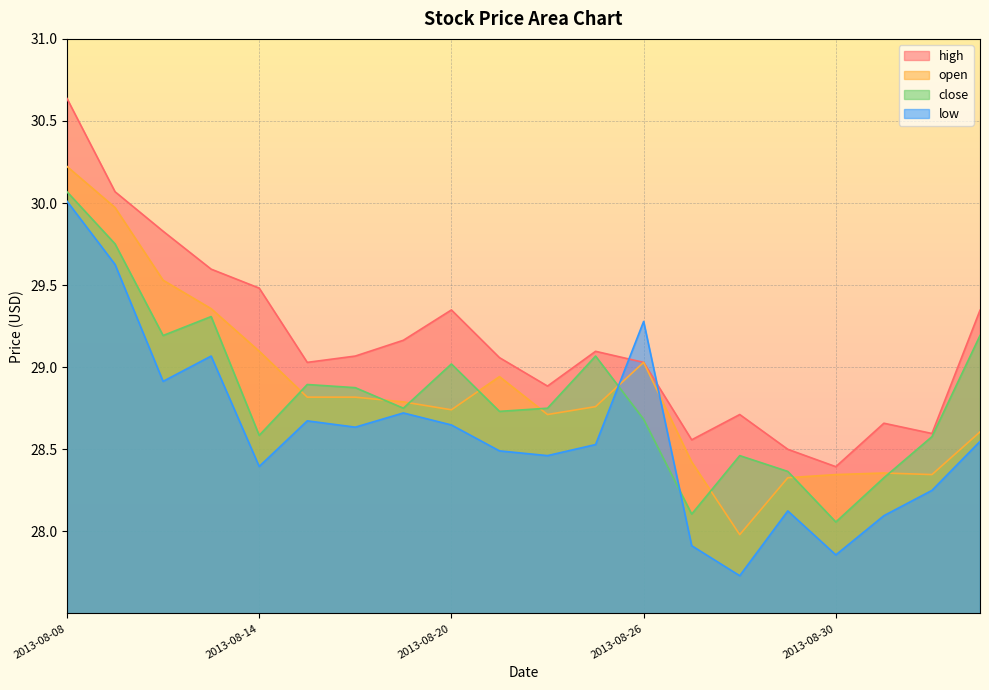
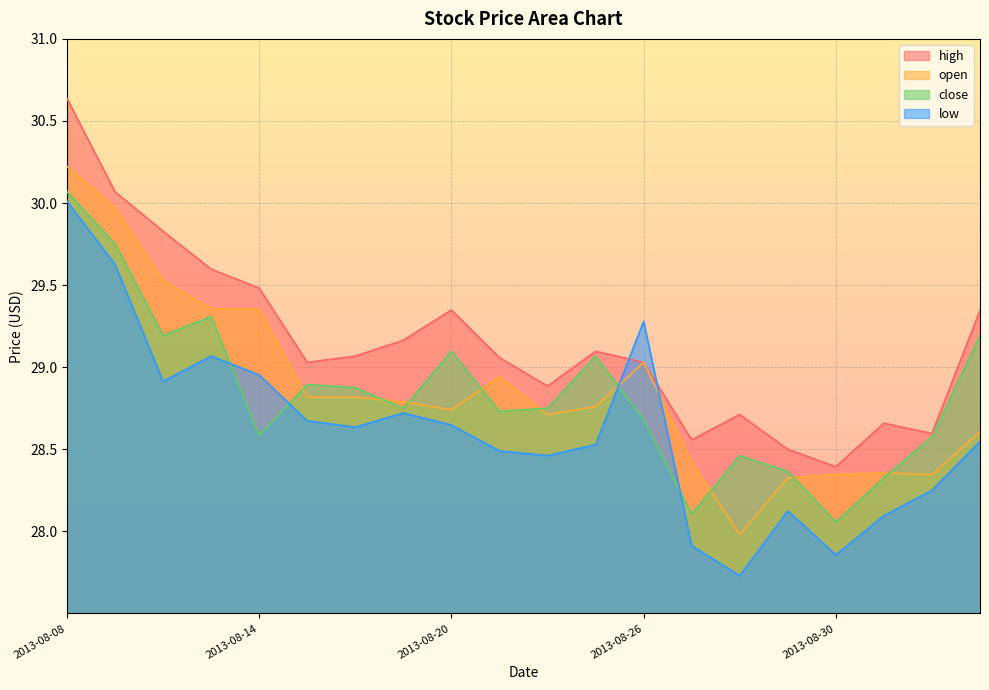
  {
    "high": {
      "2013-08-08": 30.64,
      "2013-08-14": 29.48,
      "2013-08-20": 29.35,
      "2013-08-30": 28.39
    },
    "open": {
      "2013-08-08": 30.22,
-     "2013-08-14": 29.10,
+     "2013-08-14": 29.36,
      "2013-08-20": 28.74,
      "2013-08-30": 28.35
    },
    "close": {
      "2013-08-08": 30.07,
      "2013-08-14": 28.59,
-     "2013-08-20": 29.02,
+     "2013-08-20": 29.10,
      "2013-08-26": 28.68,
      "2013-08-30": 28.06
    },
    "low": {
      "2013-08-08": 30.01,
-     "2013-08-14": 28.40,
+     "2013-08-14": 28.95,
      "2013-08-20": 28.65,
      "2013-08-26": 29.28,
      "2013-08-30": 27.86
    }
  }
